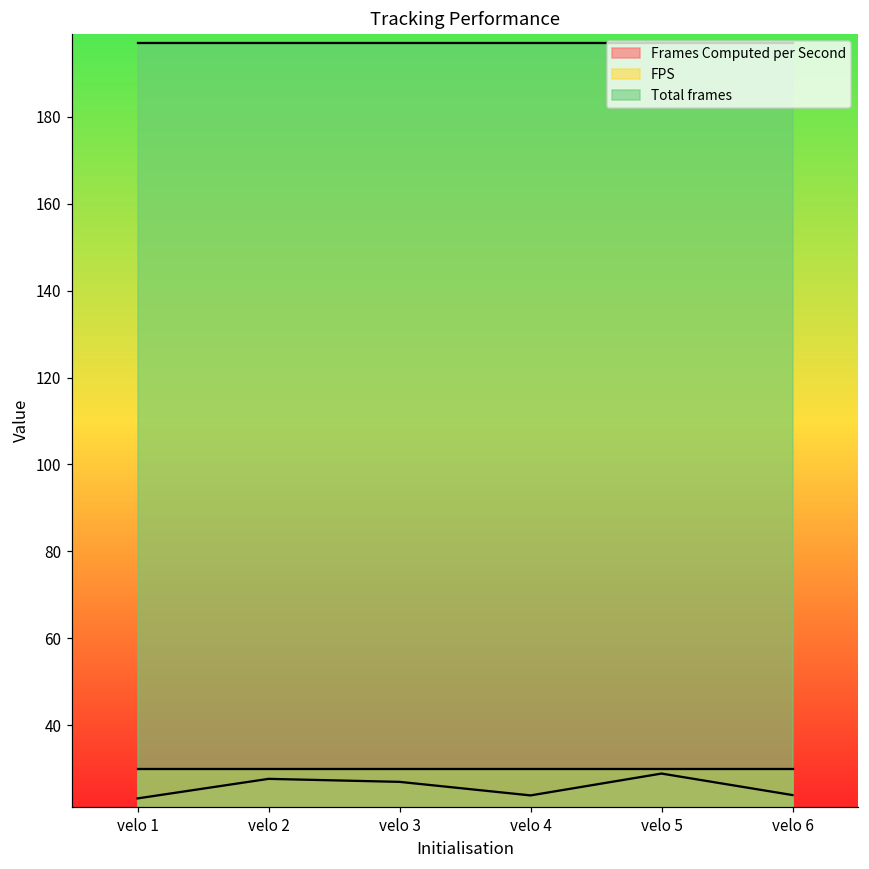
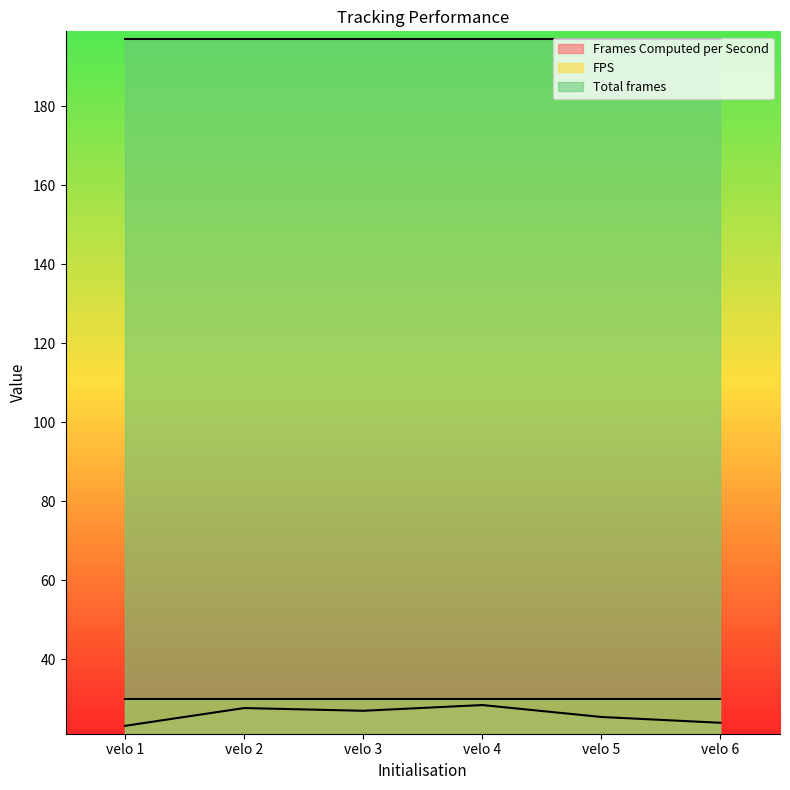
  {
    "Frames Computed per Second": {
      "velo 1": 23,
      "velo 2": 28,
      "velo 3": 27,
-     "velo 4": 24,
-     "velo 5": 29,
+     "velo 4": 28,
+     "velo 5": 25,
      "velo 6": 24
    },
    "FPS": {
      "velo 1": 30,
      "velo 2": 30,
      "velo 3": 30,
      "velo 4": 30,
      "velo 5": 30,
      "velo 6": 30
    },
    "Total frames": {
      "velo 1": 197,
      "velo 2": 197,
      "velo 3": 197,
      "velo 4": 197
    }
  }
